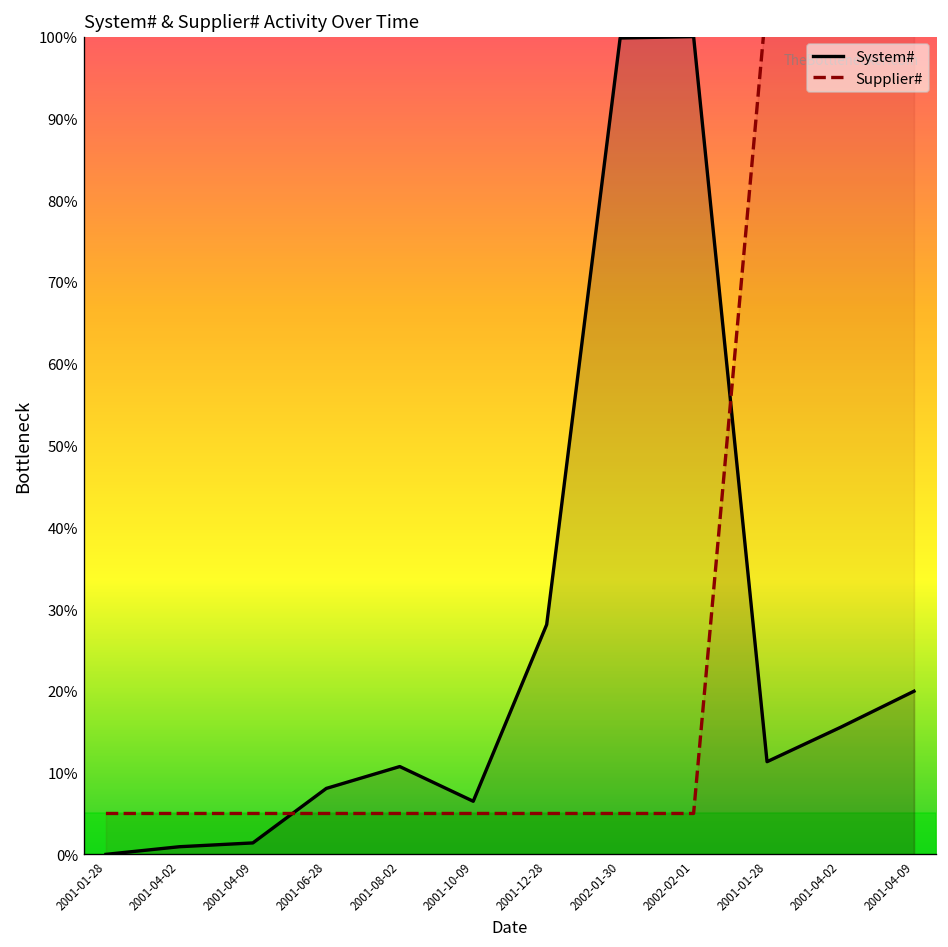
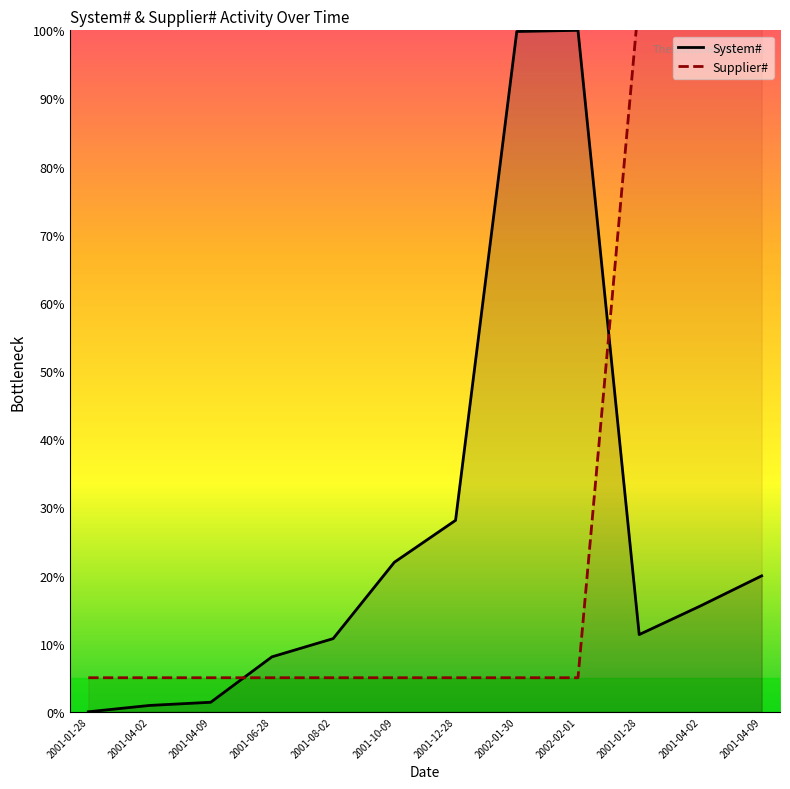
  {
    "System#": {
      "2001-06-28": "8%",
      "2001-08-02": "11%",
-     "2001-10-09": "6%",
+     "2001-10-09": "22%",
      "2001-12-28": "28%",
      "2002-01-30": "100%",
      "2002-02-01": "100%"
    }
  }
